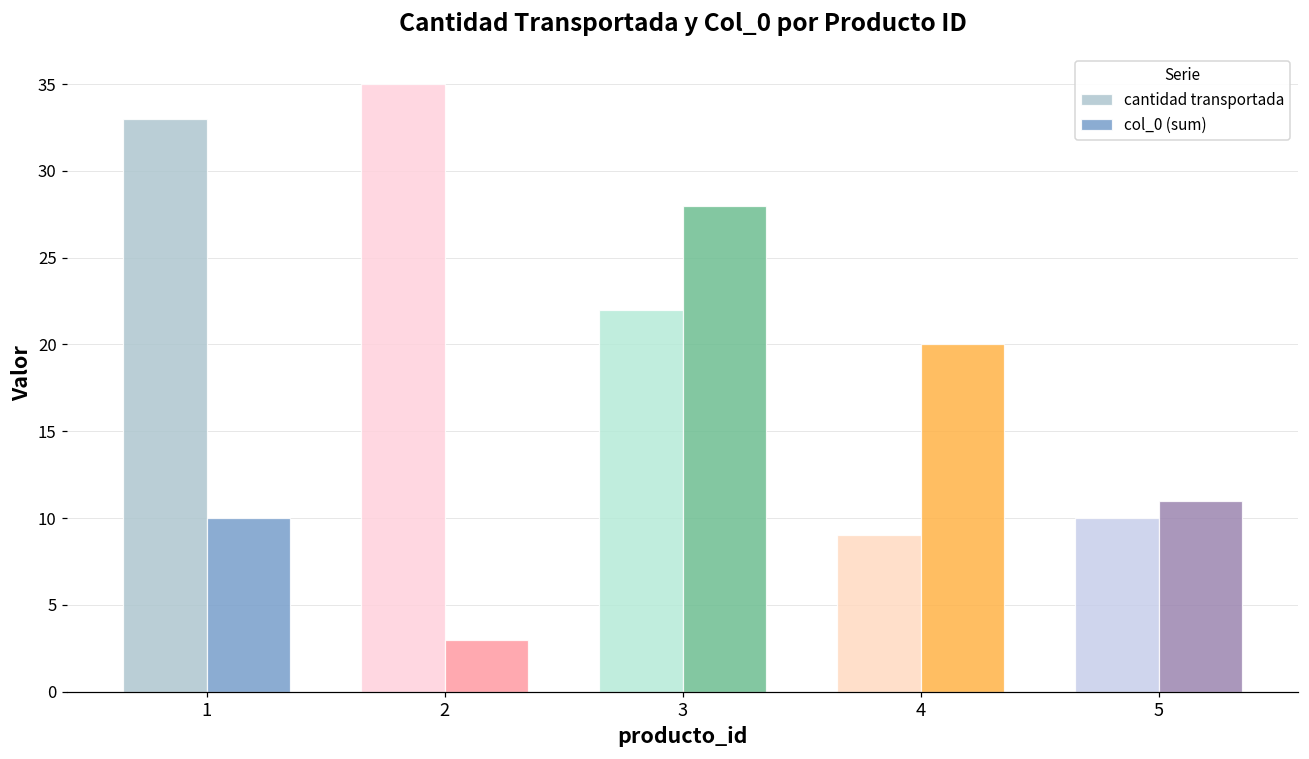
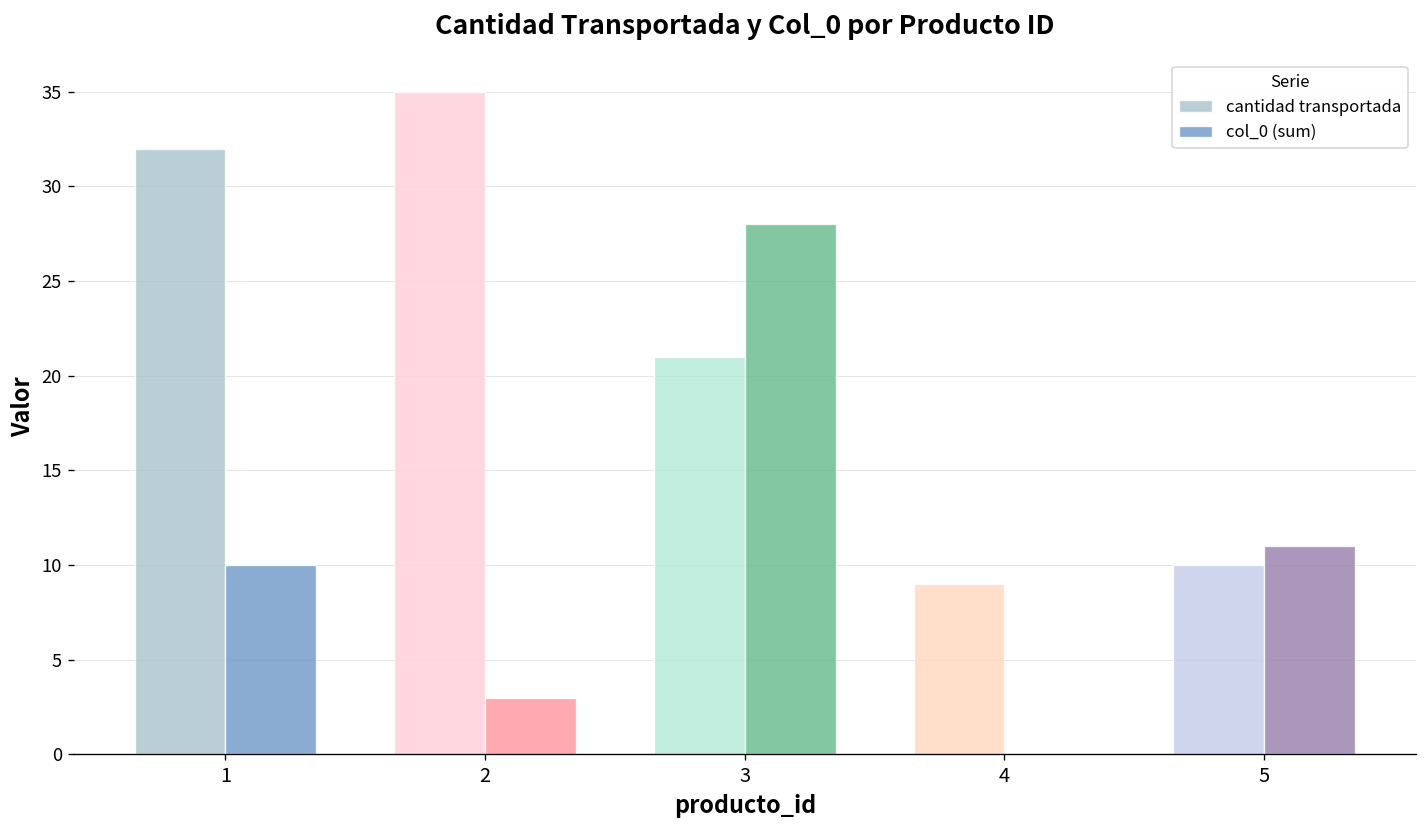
  {
    "cantidad transportada": {
-     "1": 33,
+     "1": 32,
      "2": 35,
-     "3": 22,
+     "3": 21,
      "4": 9,
      "5": 10
    },
    "col_0 (sum)": {
      "1": 10,
      "2": 3,
      "3": 28,
-     "4": 20,
+     "4": 0,
      "5": 11
    }
  }
